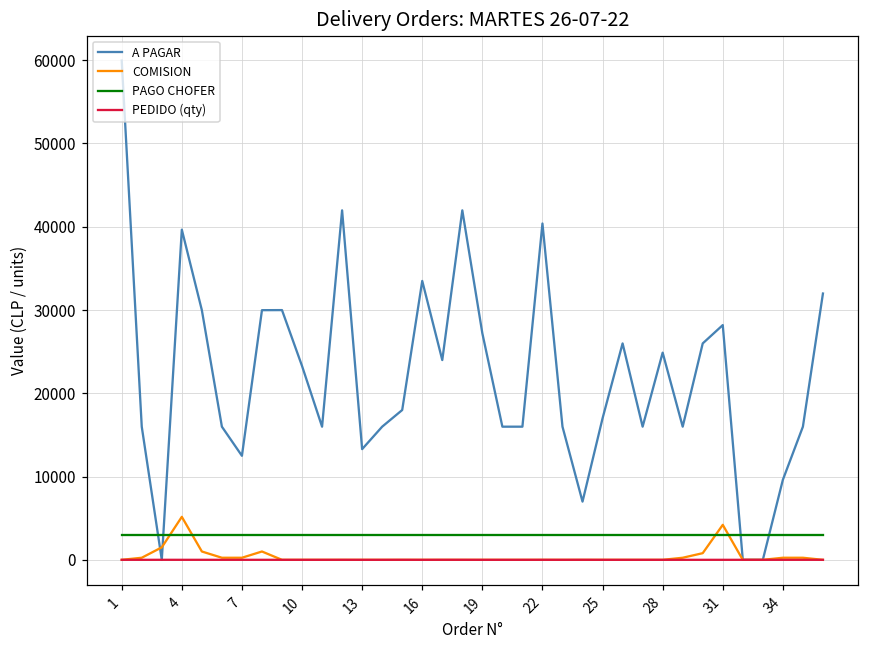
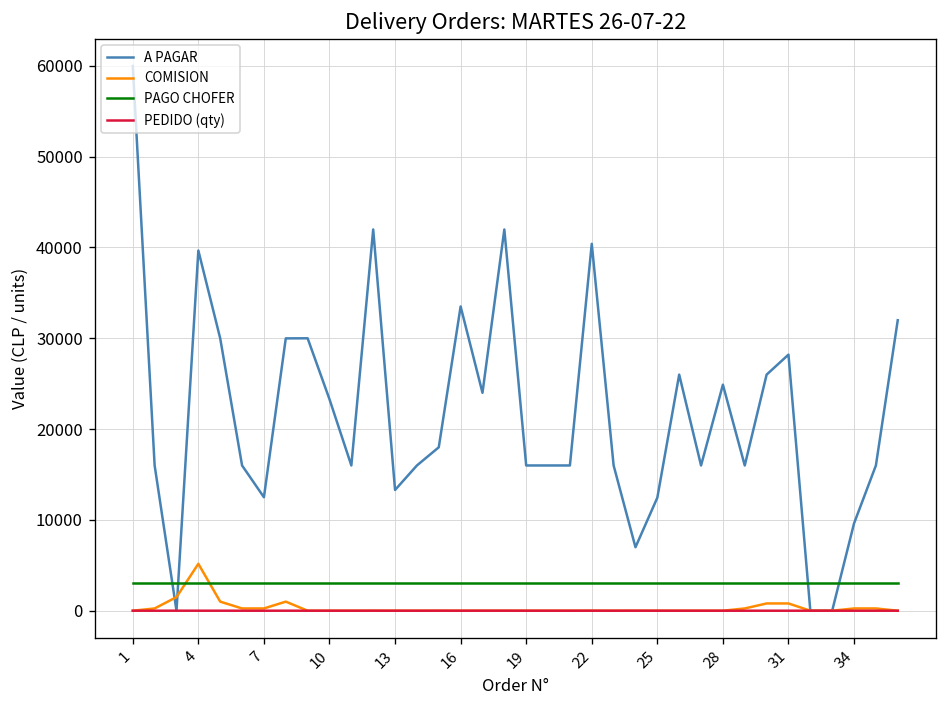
  {
    "A PAGAR": {
      "4": 40000,
      "7": 12000,
      "10": 23000,
      "13": 13000,
      "16": 33000,
-     "19": 27000,
+     "19": 16000,
      "22": 40000,
-     "25": 17000,
+     "25": 12000,
      "28": 25000,
      "31": 28000,
      "34": 10000
    },
    "COMISION": {
      "4": 5000,
-     "31": 4000
+     "31": 1000
    },
    "PAGO CHOFER": {
      "1": 3000,
      "4": 3000,
      "7": 3000,
      "10": 3000,
      "13": 3000,
      "16": 3000,
      "19": 3000,
      "22": 3000,
      "25": 3000,
      "28": 3000,
      "31": 3000,
      "34": 3000
    },
    "PEDIDO (qty)": {
      "4": 0,
      "31": 0
    }
  }
